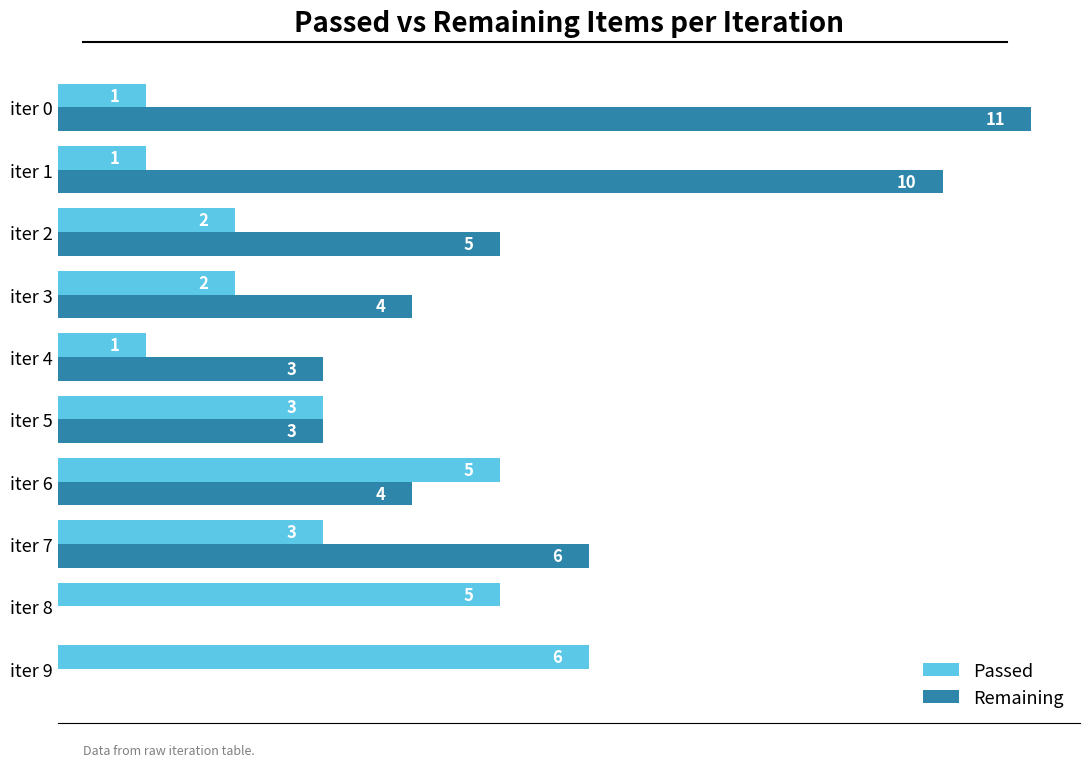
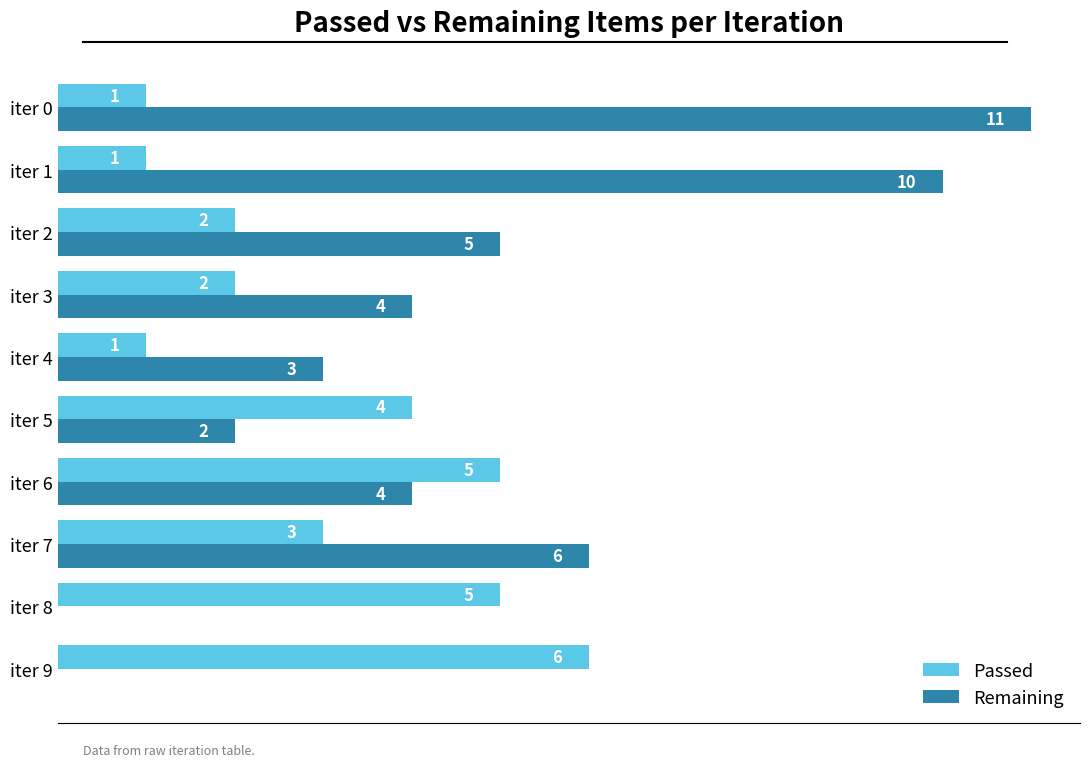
  {
    "Passed": {
      "iter 0": 1,
      "iter 1": 1,
      "iter 2": 2,
      "iter 3": 2,
      "iter 4": 1,
-     "iter 5": 3,
+     "iter 5": 4,
      "iter 6": 5,
      "iter 7": 3,
      "iter 8": 5,
      "iter 9": 6
    },
    "Remaining": {
      "iter 0": 11,
      "iter 1": 10,
      "iter 2": 5,
      "iter 3": 4,
      "iter 4": 3,
-     "iter 5": 3,
+     "iter 5": 2,
      "iter 6": 4,
      "iter 7": 6
    }
  }
